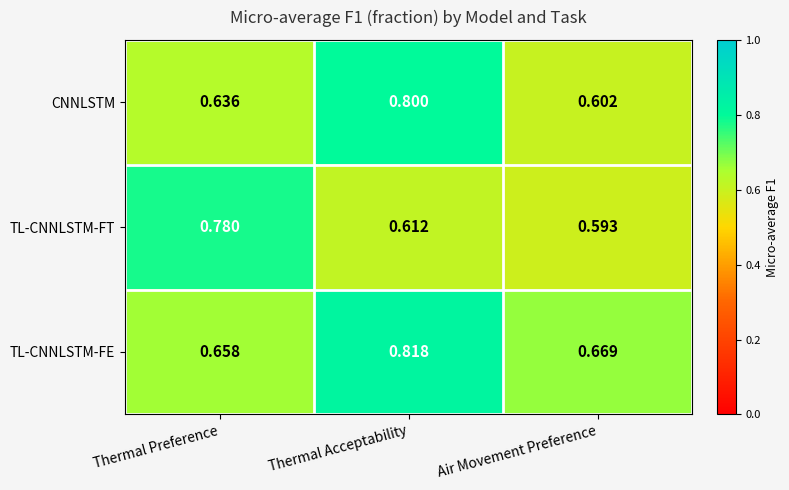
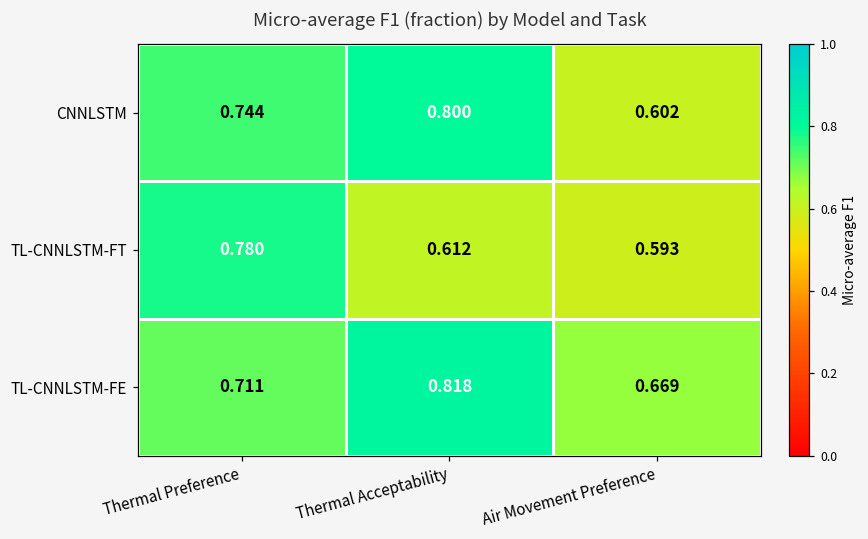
  {
    "CNNLSTM": {
-     "Thermal Preference": 0.636,
+     "Thermal Preference": 0.744,
      "Thermal Acceptability": 0.800,
      "Air Movement Preference": 0.602
    },
    "TL-CNNLSTM-FT": {
      "Thermal Preference": 0.780,
      "Thermal Acceptability": 0.612,
      "Air Movement Preference": 0.593
    },
    "TL-CNNLSTM-FE": {
-     "Thermal Preference": 0.658,
+     "Thermal Preference": 0.711,
      "Thermal Acceptability": 0.818,
      "Air Movement Preference": 0.669
    }
  }
